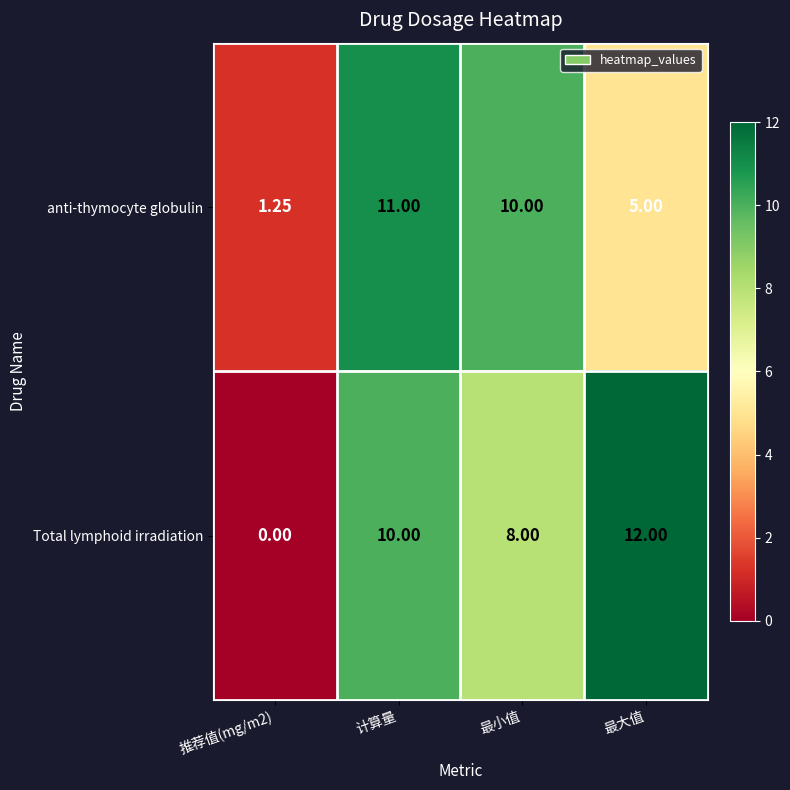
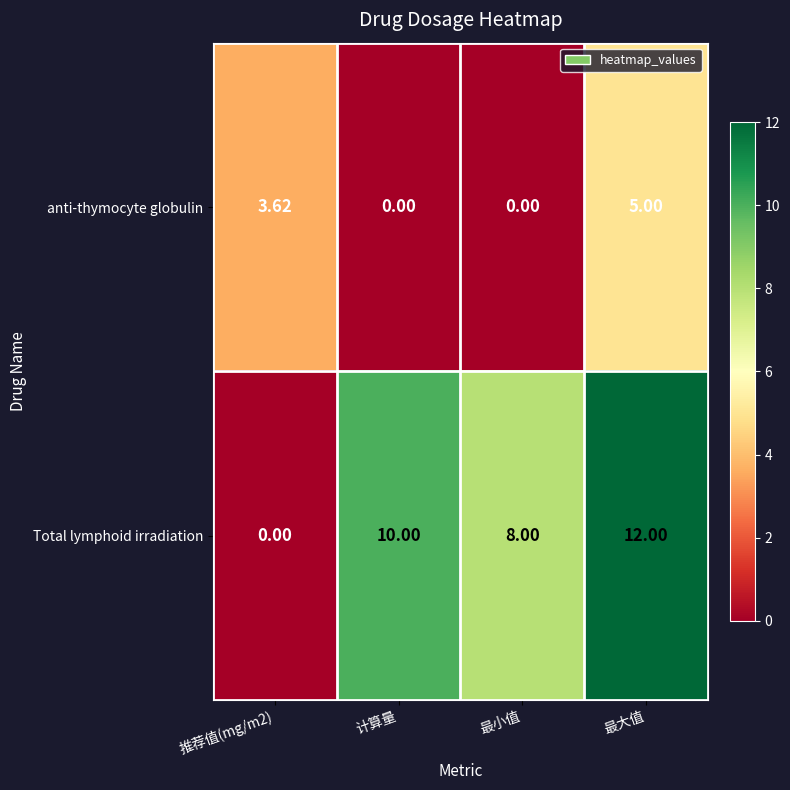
  {
    "anti-thymocyte globulin": {
-     "推荐值(mg/m2)": 1.25,
-     "计算量": 11.00,
-     "最小值": 10.00,
+     "推荐值(mg/m2)": 3.62,
+     "计算量": 0.00,
+     "最小值": 0.00,
      "最大值": 5.00
    },
    "Total lymphoid irradiation": {
      "推荐值(mg/m2)": 0.00,
      "计算量": 10.00,
      "最小值": 8.00,
      "最大值": 12.00
    }
  }
